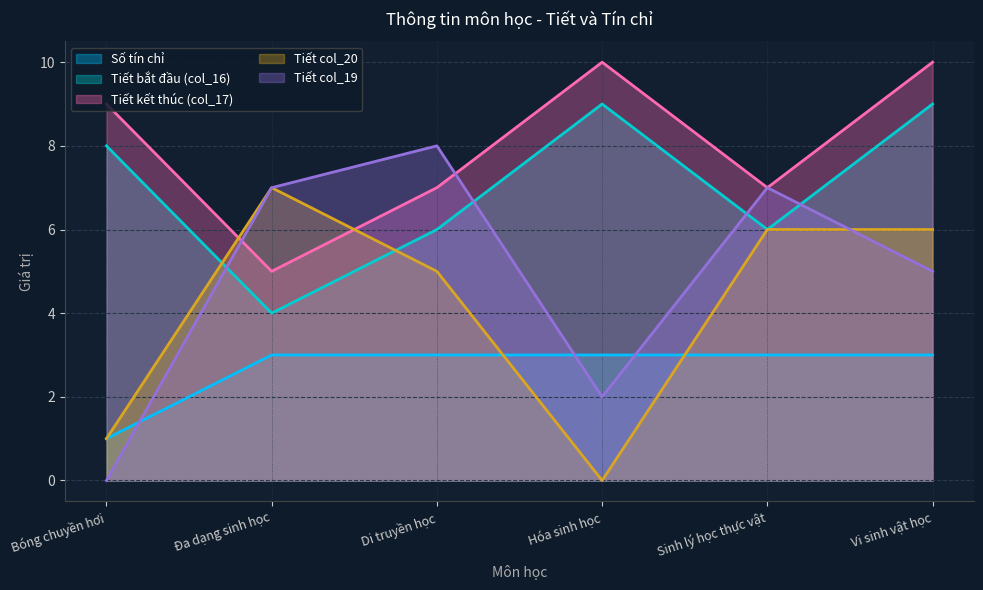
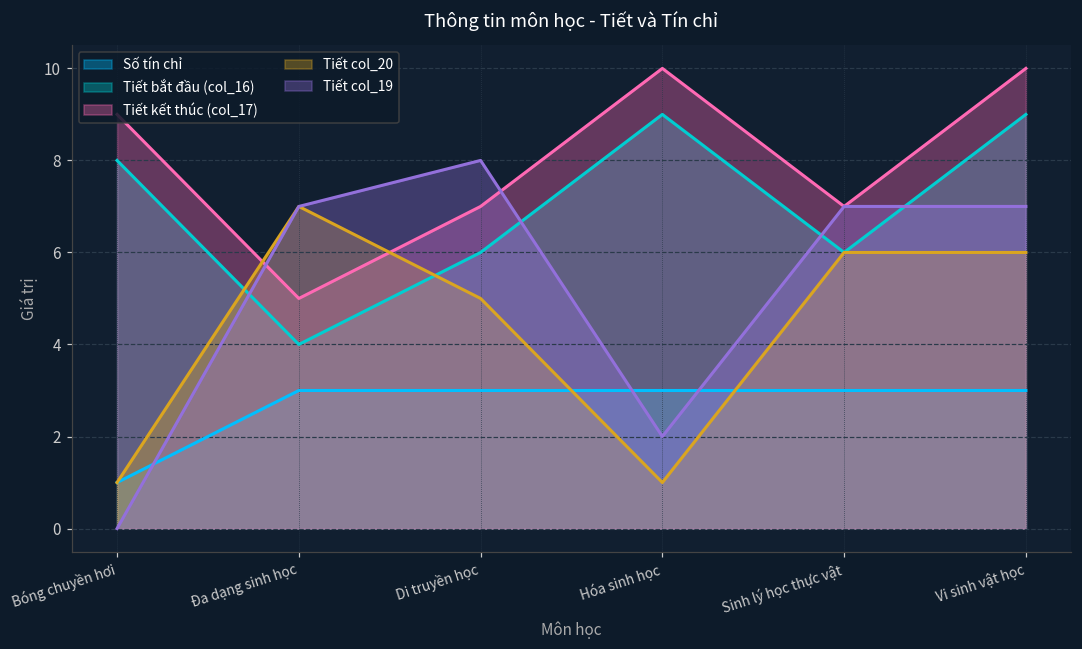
  {
    "Tiết kết thúc (col_17)": {
      "Đa dạng sinh học": 5,
      "Di truyền học": 7,
      "Hóa sinh học": 10,
      "Vi sinh vật học": 10
    },
    "Tiết col_20": {
      "Di truyền học": 5,
-     "Hóa sinh học": 0,
+     "Hóa sinh học": 1,
      "Vi sinh vật học": 6
    },
    "Tiết col_19": {
      "Bóng chuyền hơi": 0,
      "Di truyền học": 8,
      "Hóa sinh học": 2,
-     "Vi sinh vật học": 5
+     "Vi sinh vật học": 7
    }
  }
